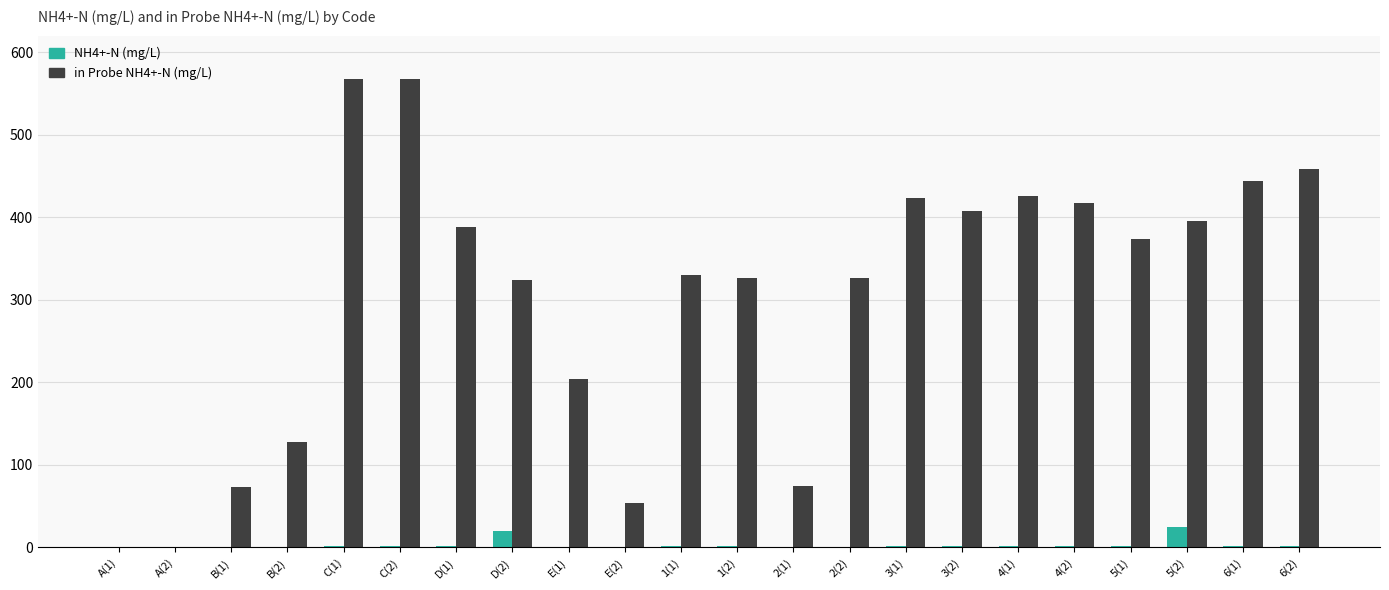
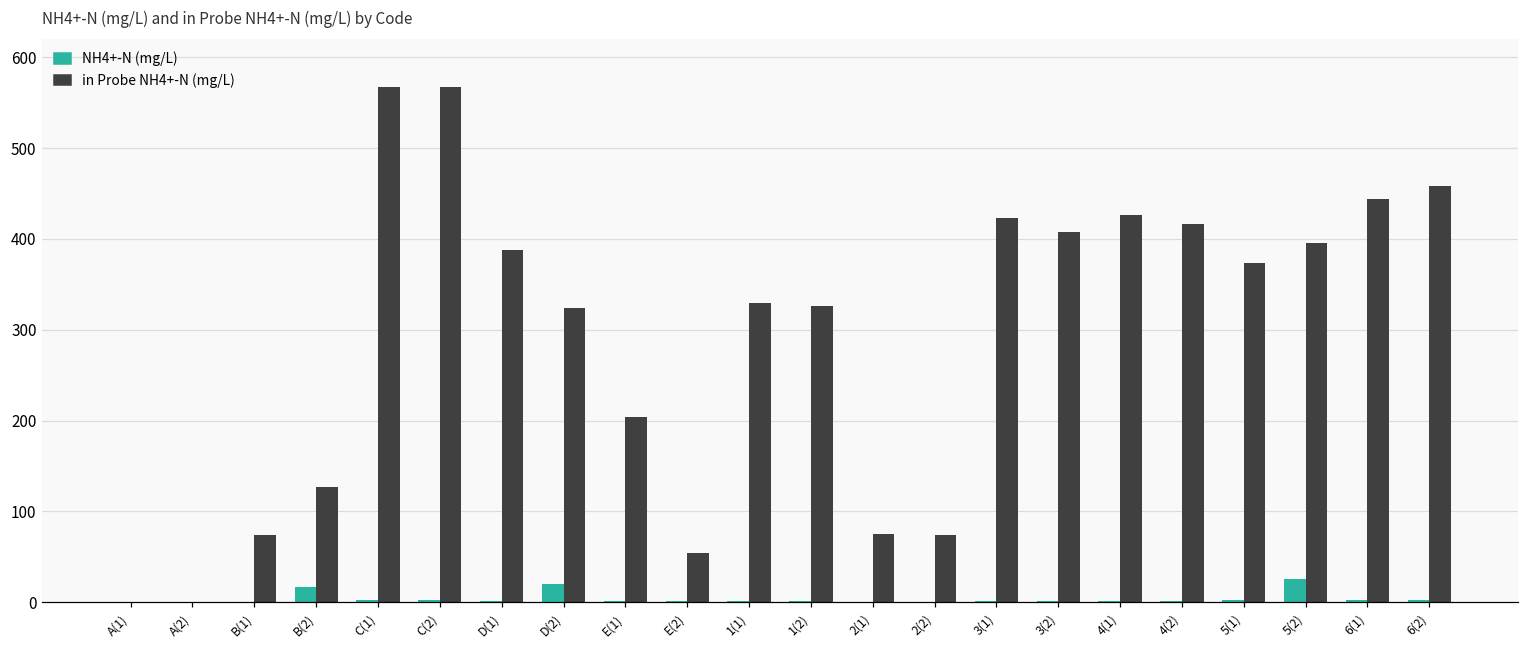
  {
    "NH4+-N (mg/L)": {
-     "B(2)": 0,
+     "B(2)": 20,
      "D(2)": 20,
      "5(2)": 30
    },
    "in Probe NH4+-N (mg/L)": {
      "B(1)": 70,
      "B(2)": 130,
      "C(1)": 570,
      "C(2)": 570,
      "D(1)": 390,
      "D(2)": 320,
      "E(1)": 200,
      "E(2)": 50,
      "1(1)": 330,
      "1(2)": 330,
      "2(1)": 70,
-     "2(2)": 330,
+     "2(2)": 70,
      "3(1)": 420,
      "3(2)": 410,
      "4(1)": 430,
      "4(2)": 420,
      "5(1)": 370,
      "5(2)": 400,
      "6(1)": 440,
      "6(2)": 460
    }
  }
